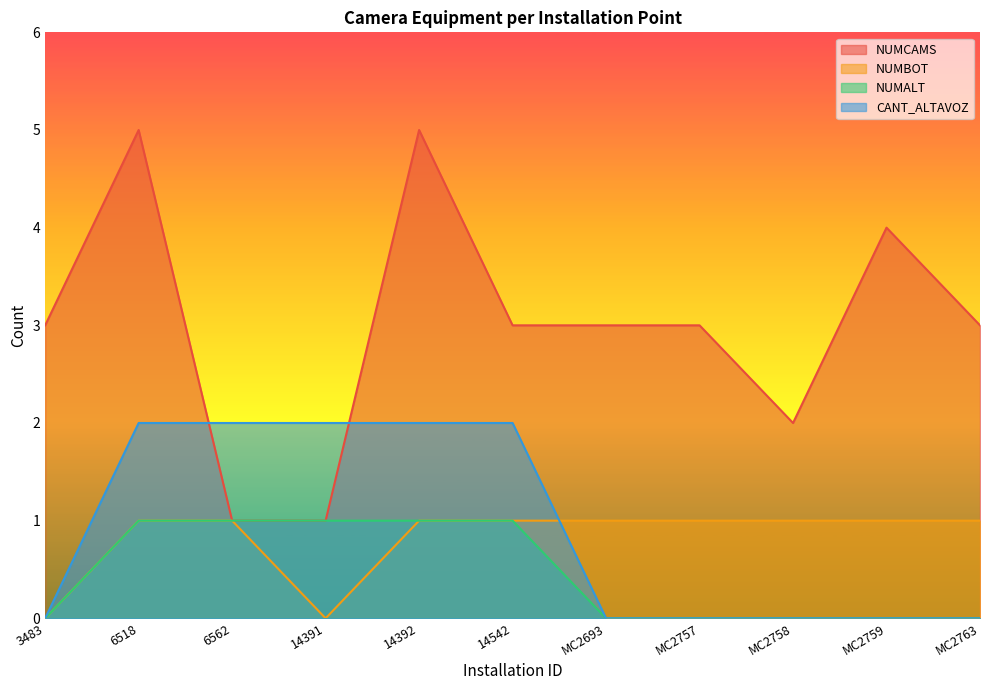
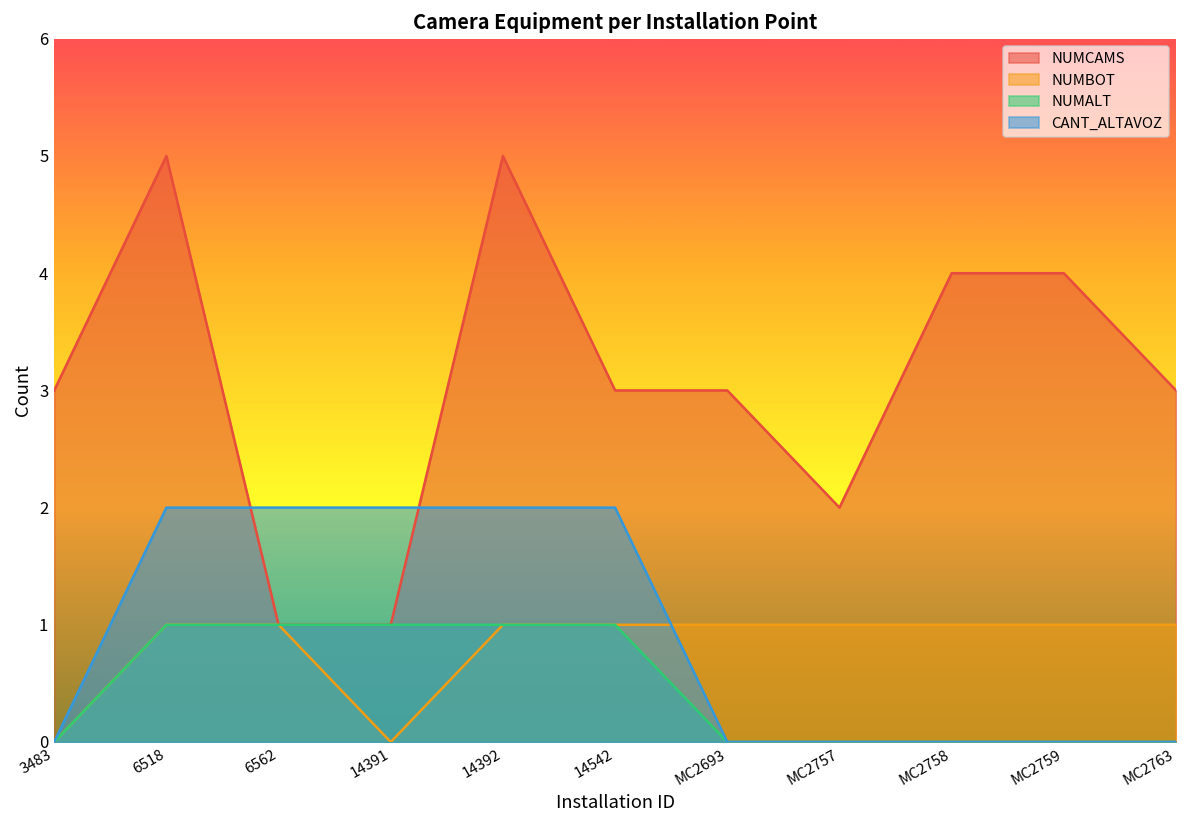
  {
    "NUMCAMS": {
      "3483": 3,
      "6518": 5,
      "14392": 5,
      "14542": 3,
      "MC2693": 3,
-     "MC2757": 3,
-     "MC2758": 2,
+     "MC2757": 2,
+     "MC2758": 4,
      "MC2759": 4,
      "MC2763": 3
    },
    "NUMBOT": {
      "14391": 0,
      "MC2693": 1,
      "MC2757": 1,
      "MC2758": 1,
      "MC2759": 1,
      "MC2763": 1
    },
    "CANT_ALTAVOZ": {
      "6518": 2,
      "6562": 2,
      "14391": 2,
      "14392": 2,
      "14542": 2
    }
  }
